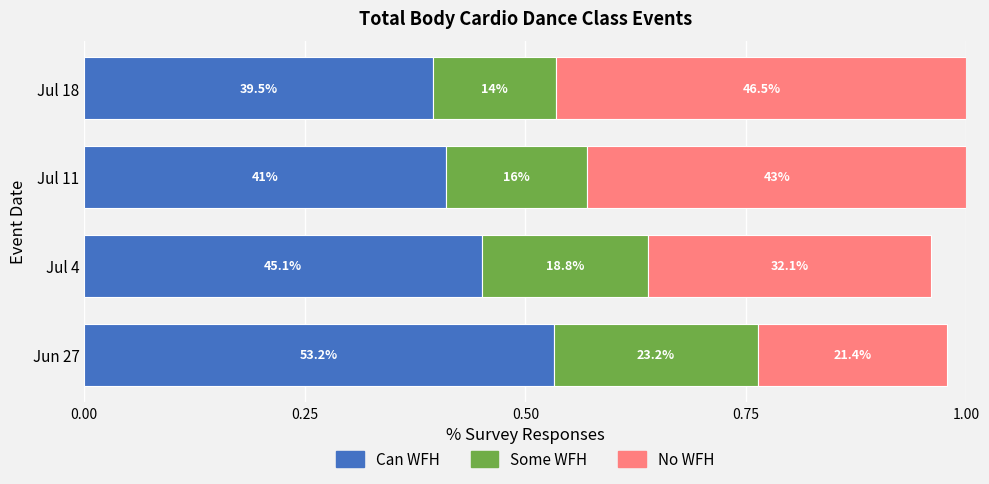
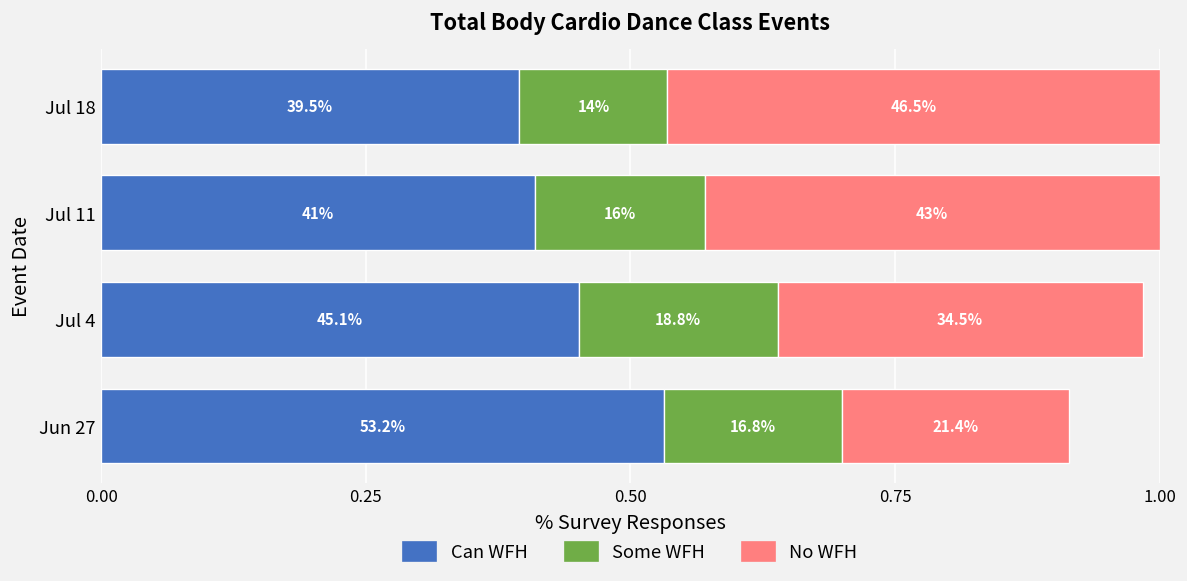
  {
    "Can WFH": {
      "Jul 18": "39.5%",
      "Jul 11": "41%",
      "Jul 4": "45.1%",
      "Jun 27": "53.2%"
    },
    "Some WFH": {
      "Jul 18": "14%",
      "Jul 11": "16%",
      "Jul 4": "18.8%",
-     "Jun 27": "23.2%"
+     "Jun 27": "16.8%"
    },
    "No WFH": {
      "Jul 18": "46.5%",
      "Jul 11": "43%",
-     "Jul 4": "32.1%",
+     "Jul 4": "34.5%",
      "Jun 27": "21.4%"
    }
  }
